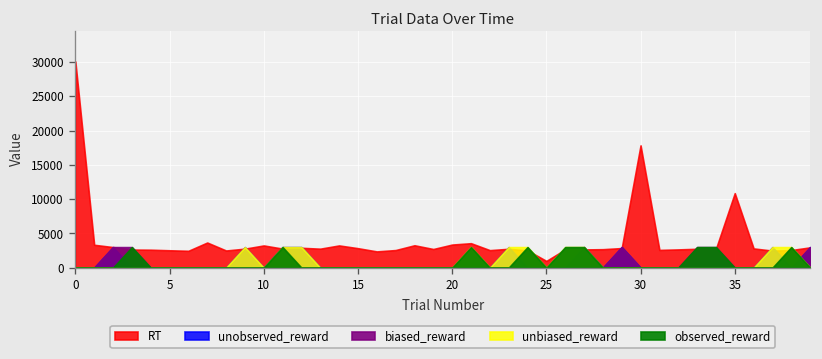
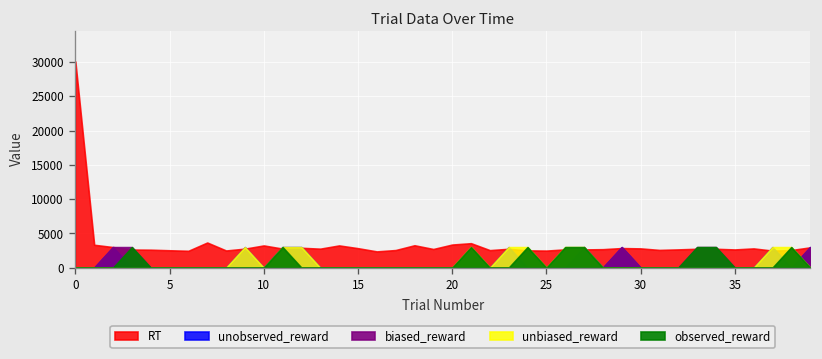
  {
    "RT": {
      "0": 30000,
      "5": 3000,
      "10": 3000,
      "15": 3000,
      "20": 3000,
-     "25": 1000,
-     "30": 18000,
-     "35": 11000
+     "25": 2000,
+     "30": 3000,
+     "35": 3000
    }
  }
